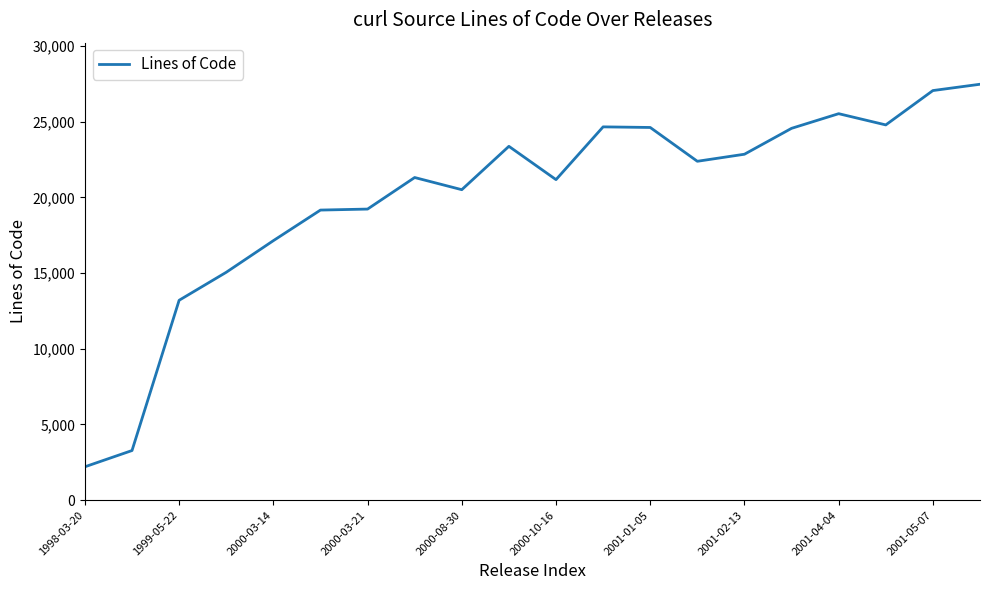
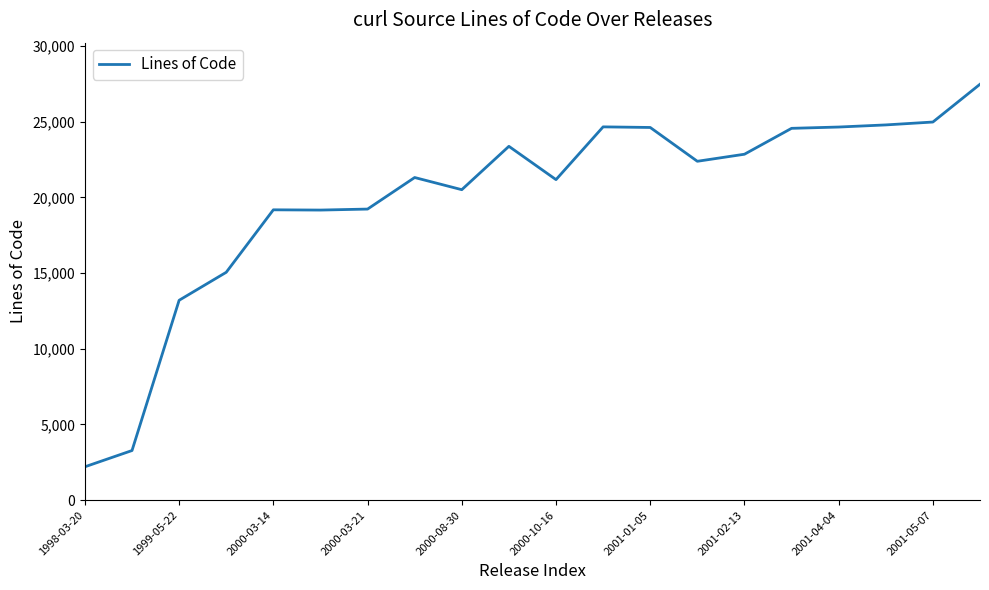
  {
    "1998-03-20": "2,200",
    "1999-05-22": "13,200",
-   "2000-03-14": "17,100",
+   "2000-03-14": "19,200",
    "2000-08-30": "20,500",
    "2000-10-16": "21,200",
    "2001-01-05": "24,600",
    "2001-02-13": "22,900",
-   "2001-04-04": "25,500",
-   "2001-05-07": "27,100"
+   "2001-04-04": "24,700",
+   "2001-05-07": "25,000"
  }
